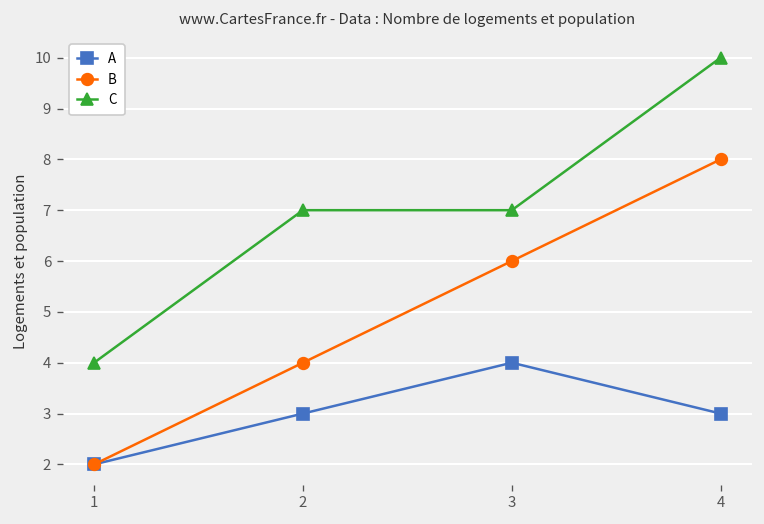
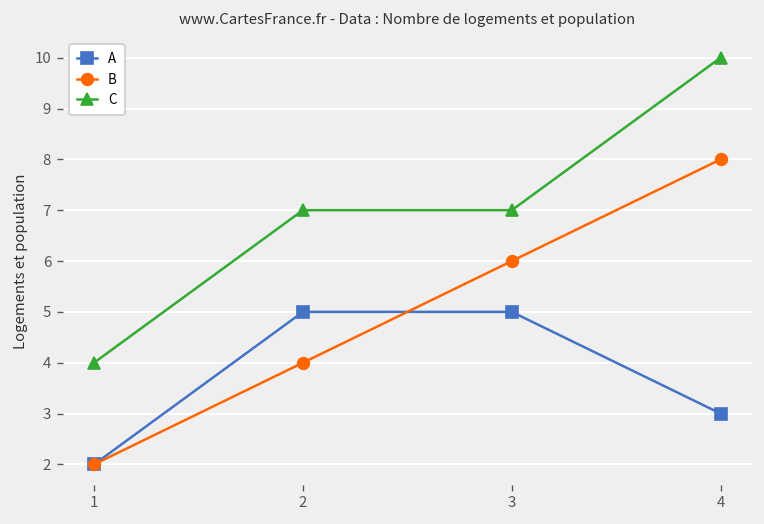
  {
    "A": {
-     "2": 3,
-     "3": 4,
+     "2": 5,
+     "3": 5,
      "4": 3
    },
    "B": {
      "2": 4,
      "3": 6,
      "4": 8
    },
    "C": {
      "1": 4,
      "2": 7,
      "3": 7,
      "4": 10
    }
  }
